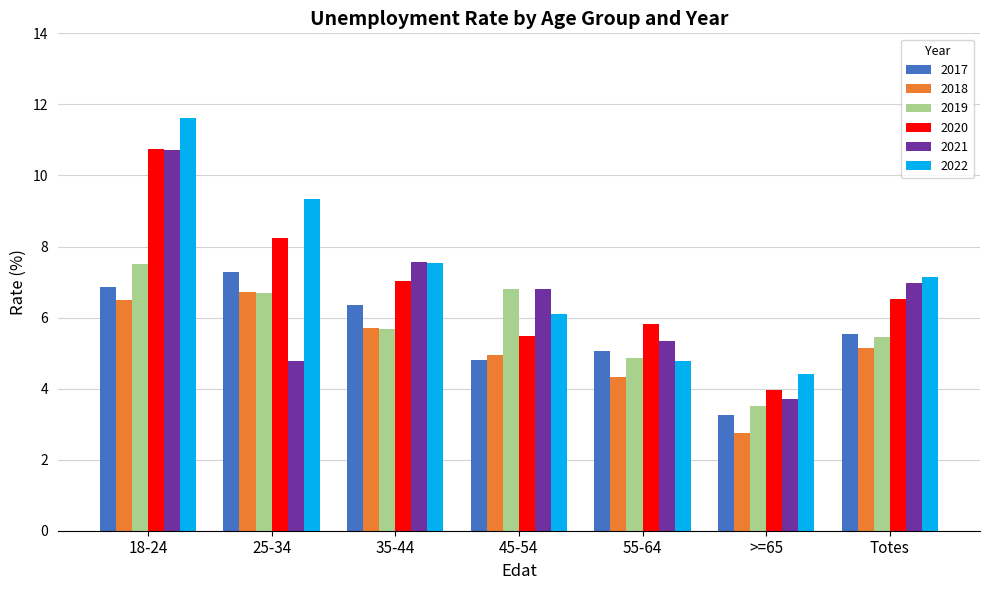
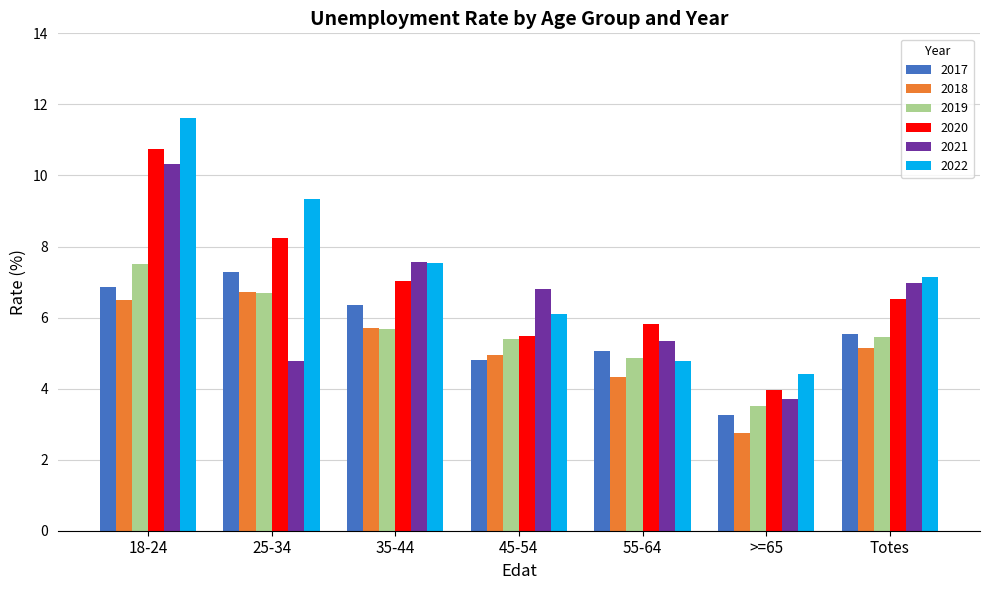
  {
    "2017": {
      "18-24": 6.9,
      "25-34": 7.3,
      "35-44": 6.4,
      "45-54": 4.8,
      "55-64": 5.1,
      ">=65": 3.3,
      "Totes": 5.5
    },
    "2018": {
      "18-24": 6.5,
      "25-34": 6.7,
      "35-44": 5.7,
      "45-54": 4.9,
      "55-64": 4.3,
      ">=65": 2.8,
      "Totes": 5.1
    },
    "2019": {
      "18-24": 7.5,
      "25-34": 6.7,
      "35-44": 5.7,
-     "45-54": 6.8,
+     "45-54": 5.4,
      "55-64": 4.9,
      ">=65": 3.5,
      "Totes": 5.5
    },
    "2020": {
      "18-24": 10.7,
      "25-34": 8.2,
      "35-44": 7.0,
      "45-54": 5.5,
      "55-64": 5.8,
      ">=65": 4.0,
      "Totes": 6.5
    },
    "2021": {
-     "18-24": 10.7,
+     "18-24": 10.3,
      "25-34": 4.8,
      "35-44": 7.6,
      "45-54": 6.8,
      "55-64": 5.3,
      ">=65": 3.7,
      "Totes": 7.0
    },
    "2022": {
      "18-24": 11.6,
      "25-34": 9.4,
      "35-44": 7.5,
      "45-54": 6.1,
      "55-64": 4.8,
      ">=65": 4.4,
      "Totes": 7.1
    }
  }
